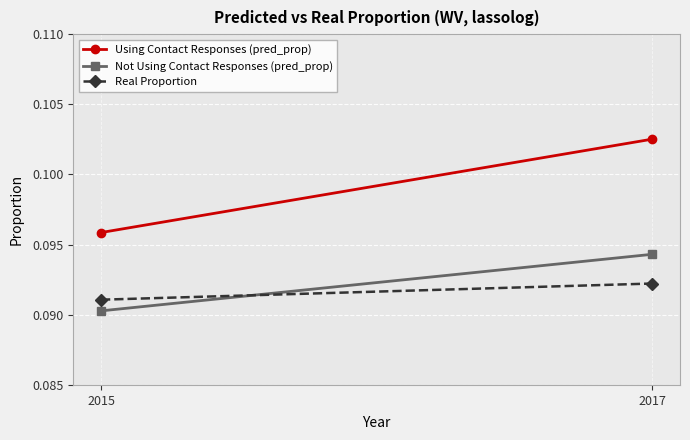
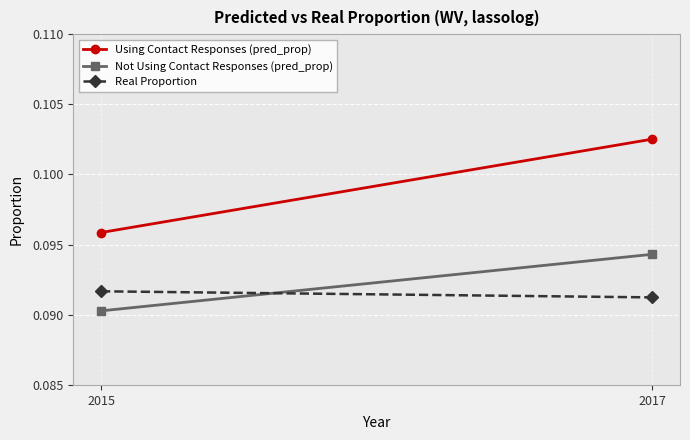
  {
    "Using Contact Responses (pred_prop)": {
      "2015": 0.0959,
      "2017": 0.1025
    },
    "Not Using Contact Responses (pred_prop)": {
      "2015": 0.0903,
      "2017": 0.0943
    },
    "Real Proportion": {
-     "2015": 0.0911,
-     "2017": 0.0922
+     "2015": 0.0917,
+     "2017": 0.0912
    }
  }
